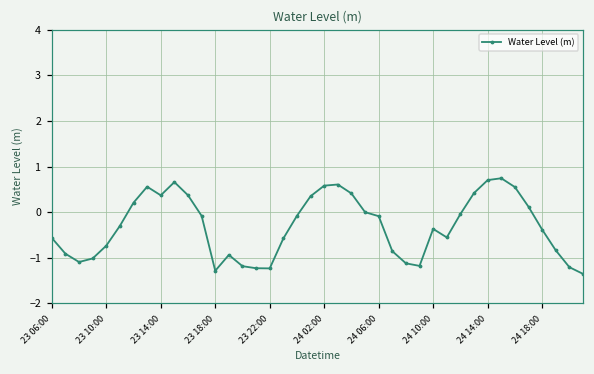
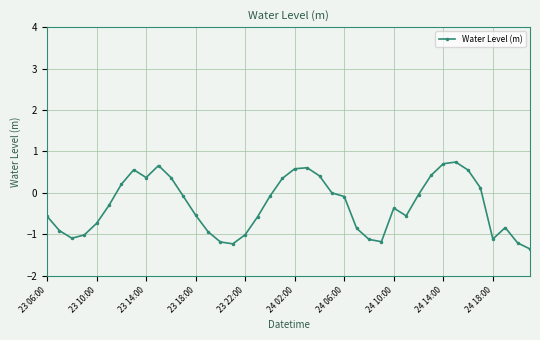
  {
    "23 06:00": -0.6,
    "23 10:00": -0.7,
    "23 14:00": 0.4,
-   "23 18:00": -1.3,
-   "23 22:00": -1.2,
+   "23 18:00": -0.5,
+   "23 22:00": -1.0,
    "24 02:00": 0.6,
    "24 06:00": -0.1,
    "24 10:00": -0.4,
    "24 14:00": 0.7,
-   "24 18:00": -0.4
+   "24 18:00": -1.1
  }
